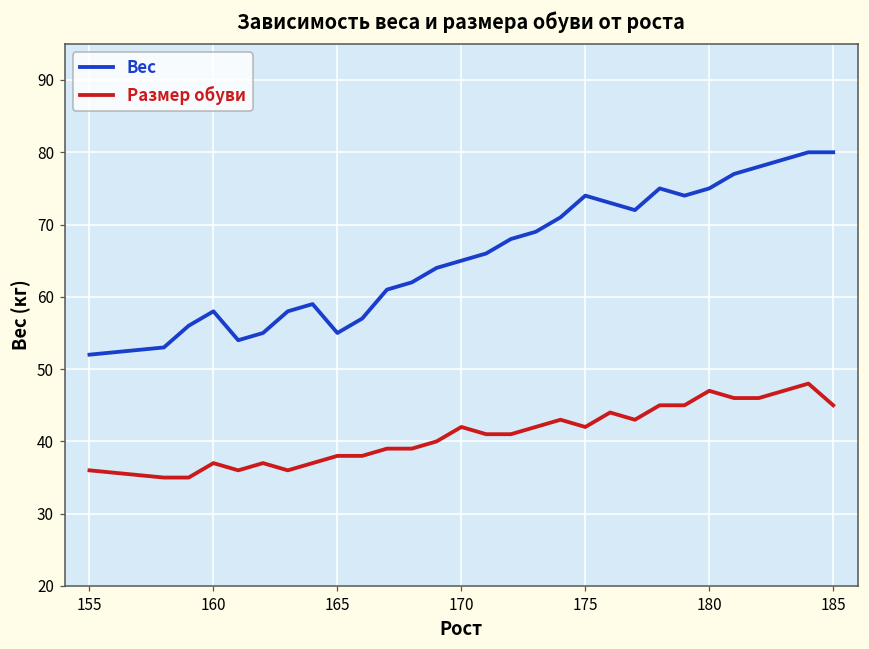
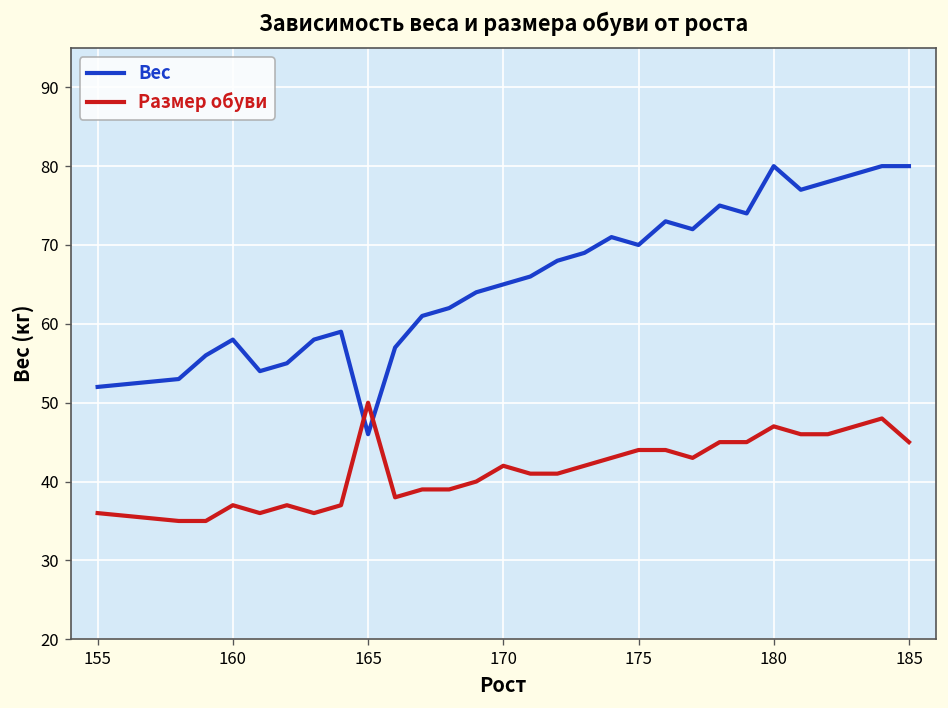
  {
    "Вес": {
      "155": 52,
      "160": 58,
-     "165": 55,
+     "165": 46,
      "170": 65,
-     "175": 74,
-     "180": 75,
+     "175": 70,
+     "180": 80,
      "185": 80
    },
    "Размер обуви": {
      "155": 36,
      "160": 37,
-     "165": 38,
+     "165": 50,
      "170": 42,
-     "175": 42,
+     "175": 44,
      "180": 47,
      "185": 45
    }
  }
